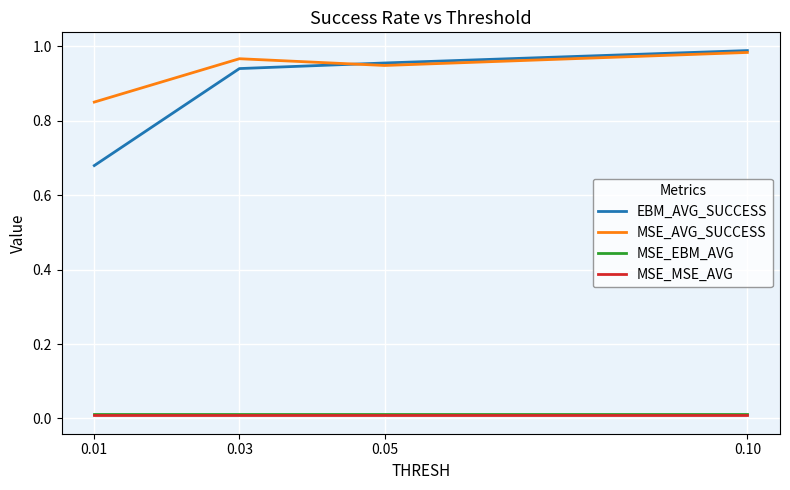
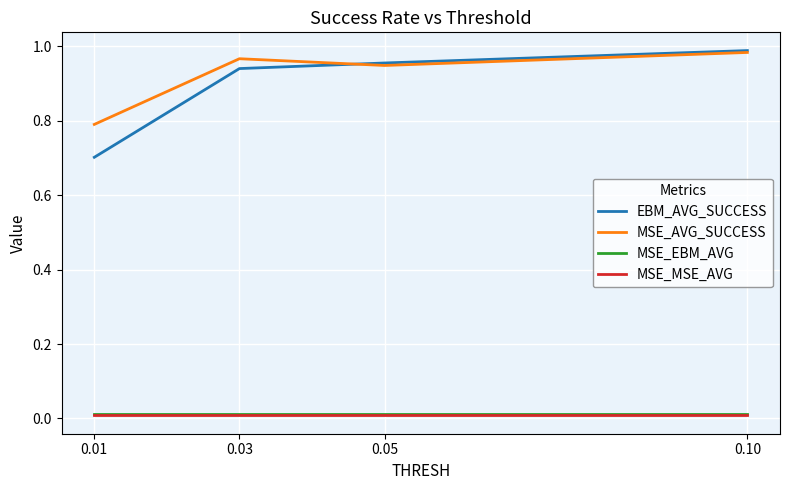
  {
    "EBM_AVG_SUCCESS": {
-     "0.01": 0.68,
+     "0.01": 0.70,
      "0.03": 0.94
    },
    "MSE_AVG_SUCCESS": {
-     "0.01": 0.85,
+     "0.01": 0.79,
      "0.03": 0.97
    }
  }
